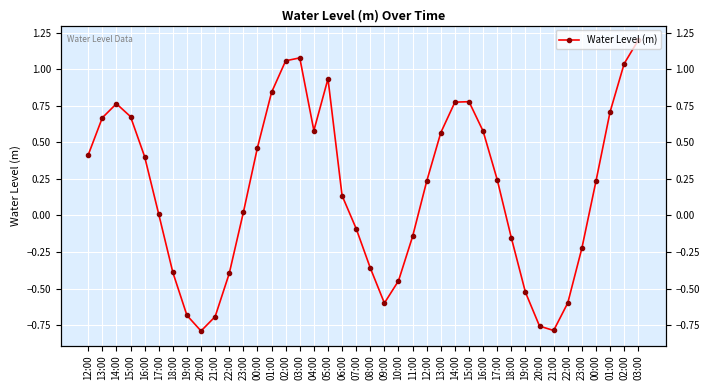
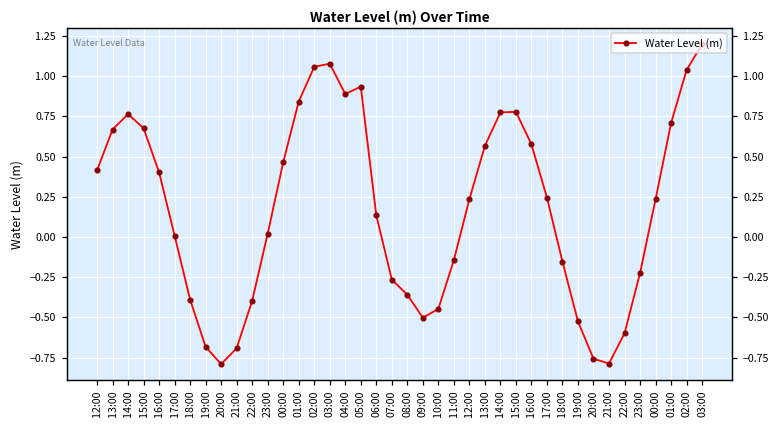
  {
-   "04:00": 0.58,
+   "04:00": 0.89,
    "05:00": 0.94,
    "06:00": 0.14,
-   "07:00": -0.09,
+   "07:00": -0.26,
    "08:00": -0.36,
-   "09:00": -0.60,
+   "09:00": -0.50,
    "10:00": -0.45,
    "11:00": -0.14
  }
